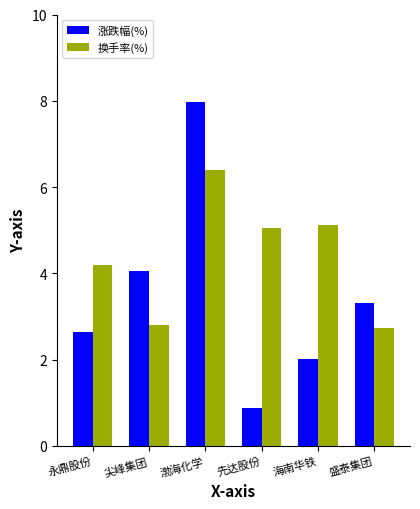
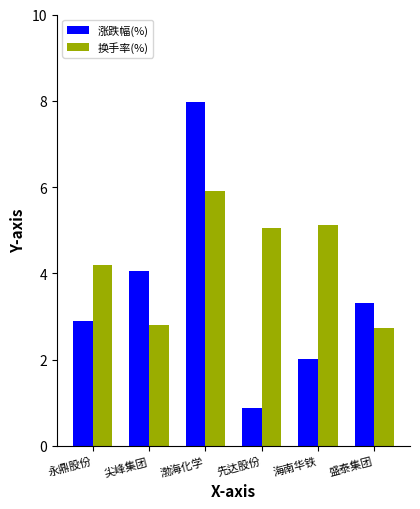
  {
    "涨跌幅(%)": {
-     "永鼎股份": 2.6,
+     "永鼎股份": 2.9,
      "尖峰集团": 4.1,
      "渤海化学": 8.0,
      "先达股份": 0.9,
      "海南华铁": 2.0,
      "盛泰集团": 3.3
    },
    "换手率(%)": {
      "永鼎股份": 4.2,
      "尖峰集团": 2.8,
-     "渤海化学": 6.4,
+     "渤海化学": 5.9,
      "先达股份": 5.1,
      "海南华铁": 5.1,
      "盛泰集团": 2.7
    }
  }
